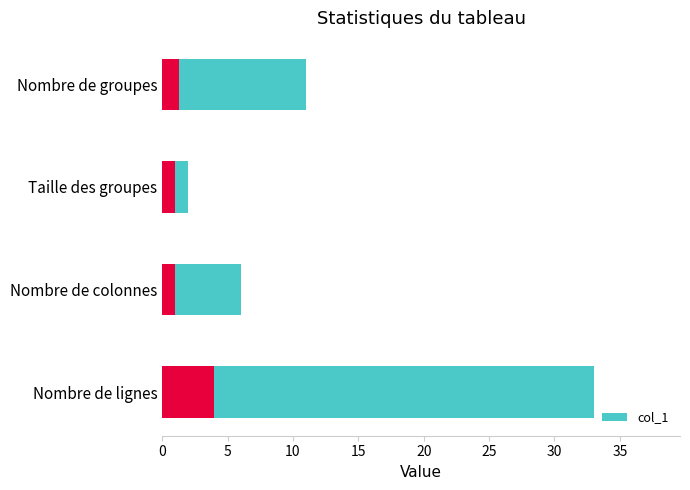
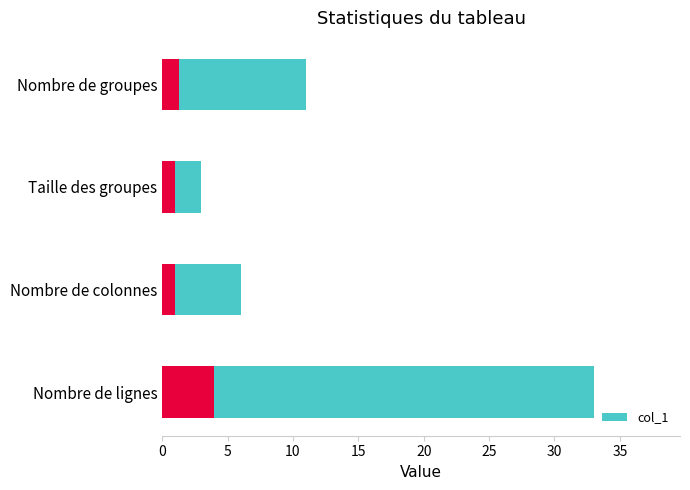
  {
    "col_1": {
      "Nombre de groupes": 11,
-     "Taille des groupes": 2,
+     "Taille des groupes": 3,
      "Nombre de colonnes": 6,
      "Nombre de lignes": 33
    }
  }
